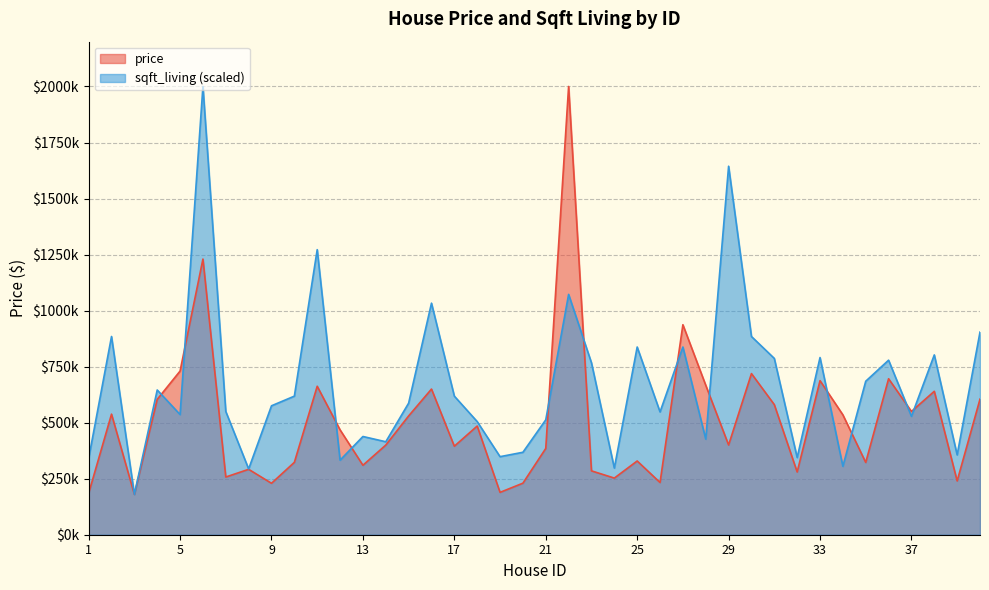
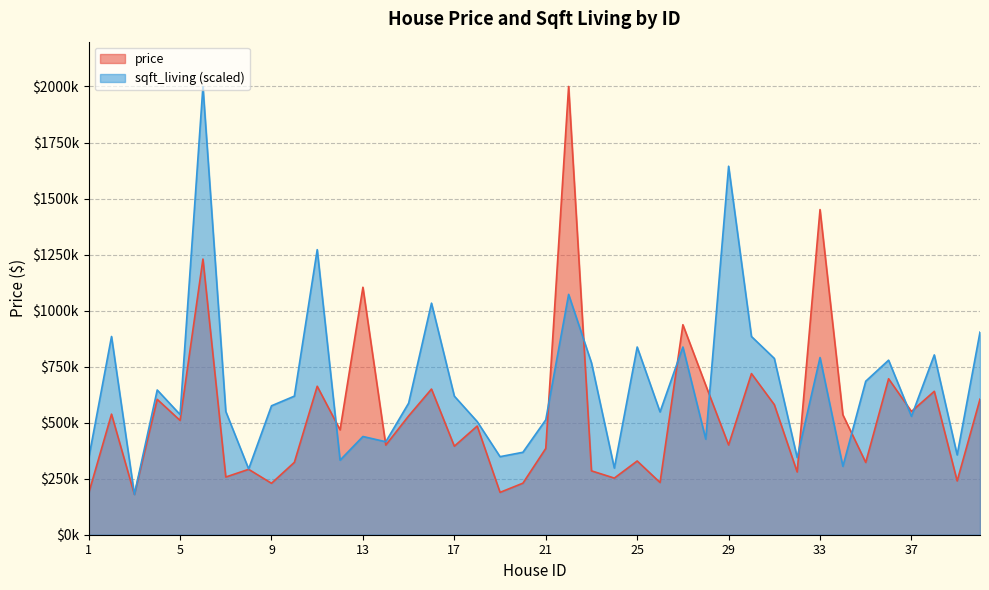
  {
    "price": {
      "1": "$180000",
-     "5": "$730000",
+     "5": "$510000",
      "9": "$230000",
-     "13": "$310000",
+     "13": "$1100000",
      "17": "$400000",
      "21": "$390000",
      "25": "$330000",
      "29": "$400000",
-     "33": "$690000",
+     "33": "$1450000",
      "37": "$550000"
    },
    "sqft_living (scaled)": {
      "1": "$340000",
      "5": "$540000",
      "9": "$580000",
      "13": "$440000",
      "17": "$620000",
      "21": "$510000",
      "25": "$840000",
      "29": "$1640000",
      "33": "$790000",
      "37": "$530000"
    }
  }
